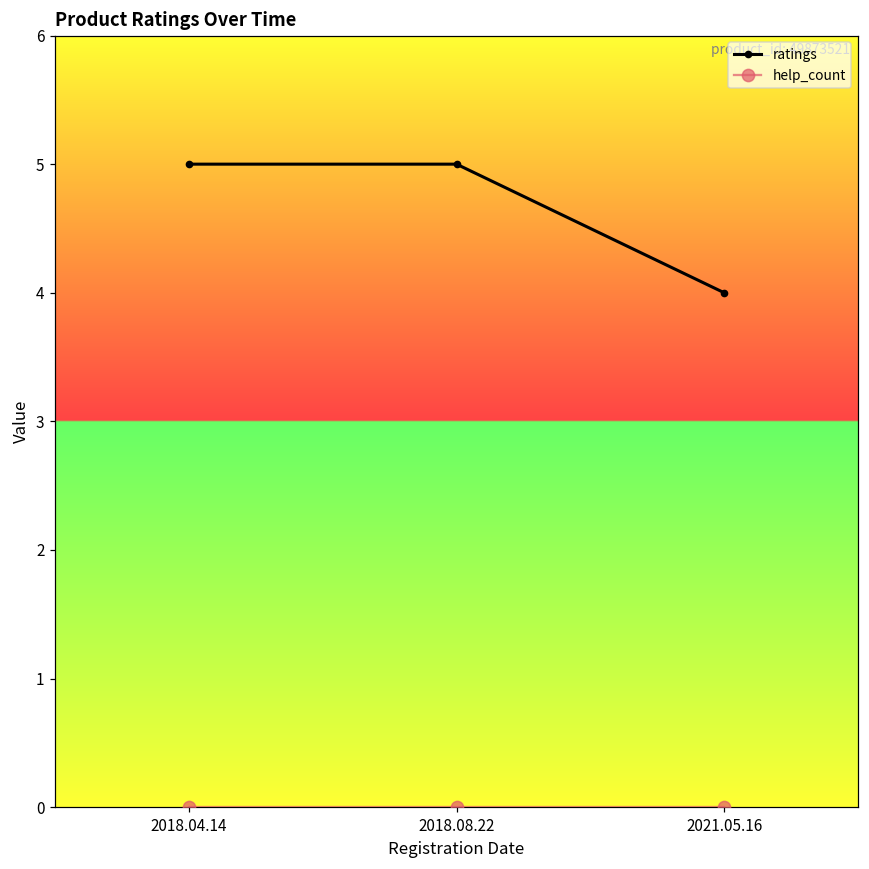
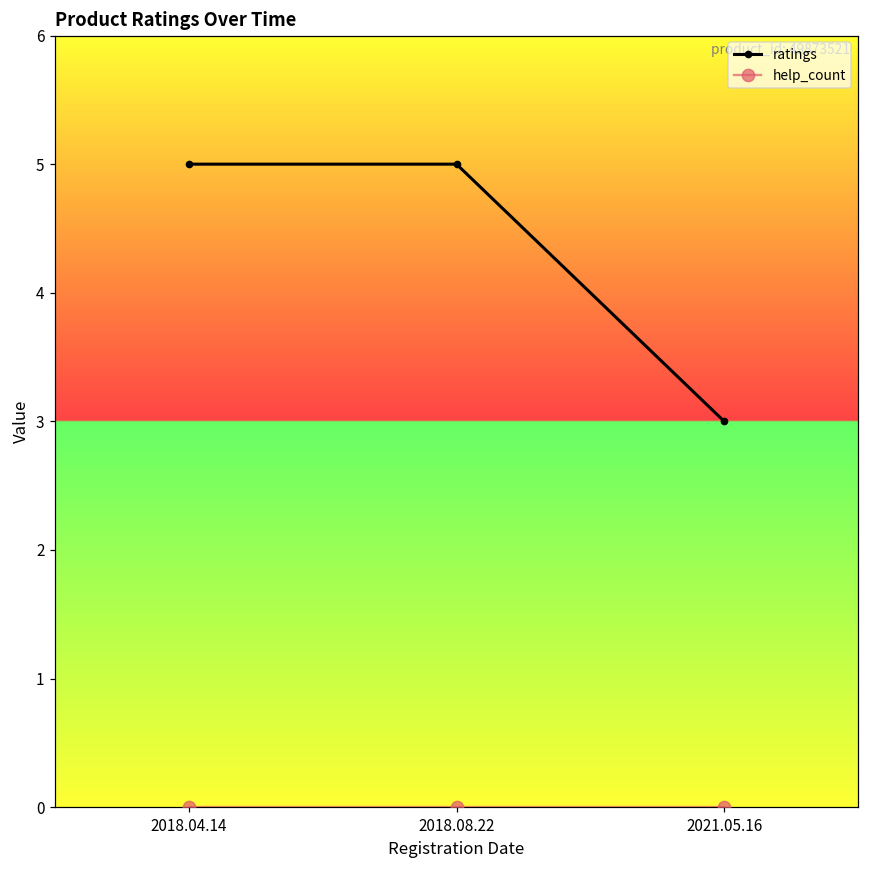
  {
    "ratings": {
      "2018.04.14": 5,
      "2018.08.22": 5,
-     "2021.05.16": 4
+     "2021.05.16": 3
    },
    "help_count": {
      "2018.04.14": 0,
      "2018.08.22": 0,
      "2021.05.16": 0
    }
  }
